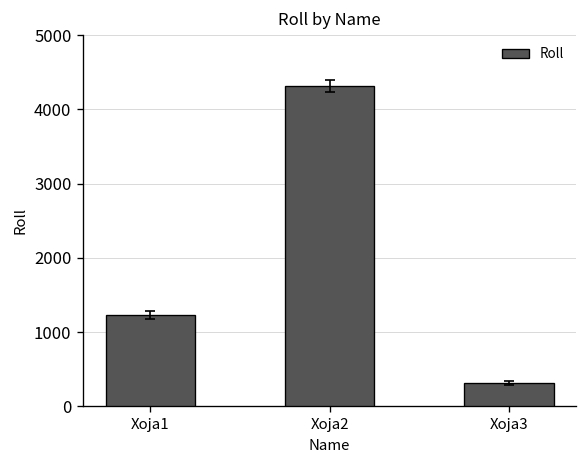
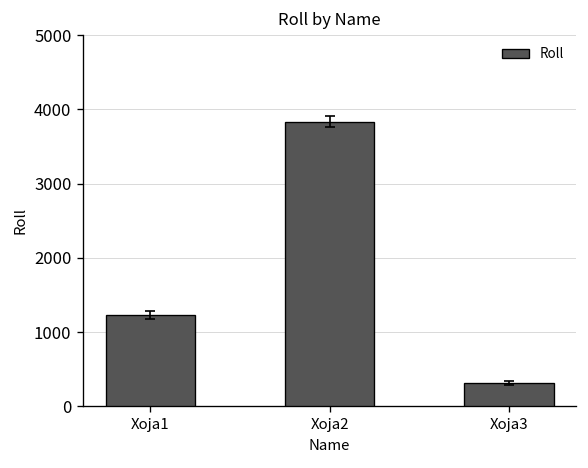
  {
    "Roll": {
      "Xoja1": 1200,
-     "Xoja2": 4300,
+     "Xoja2": 3800,
      "Xoja3": 300
    }
  }
